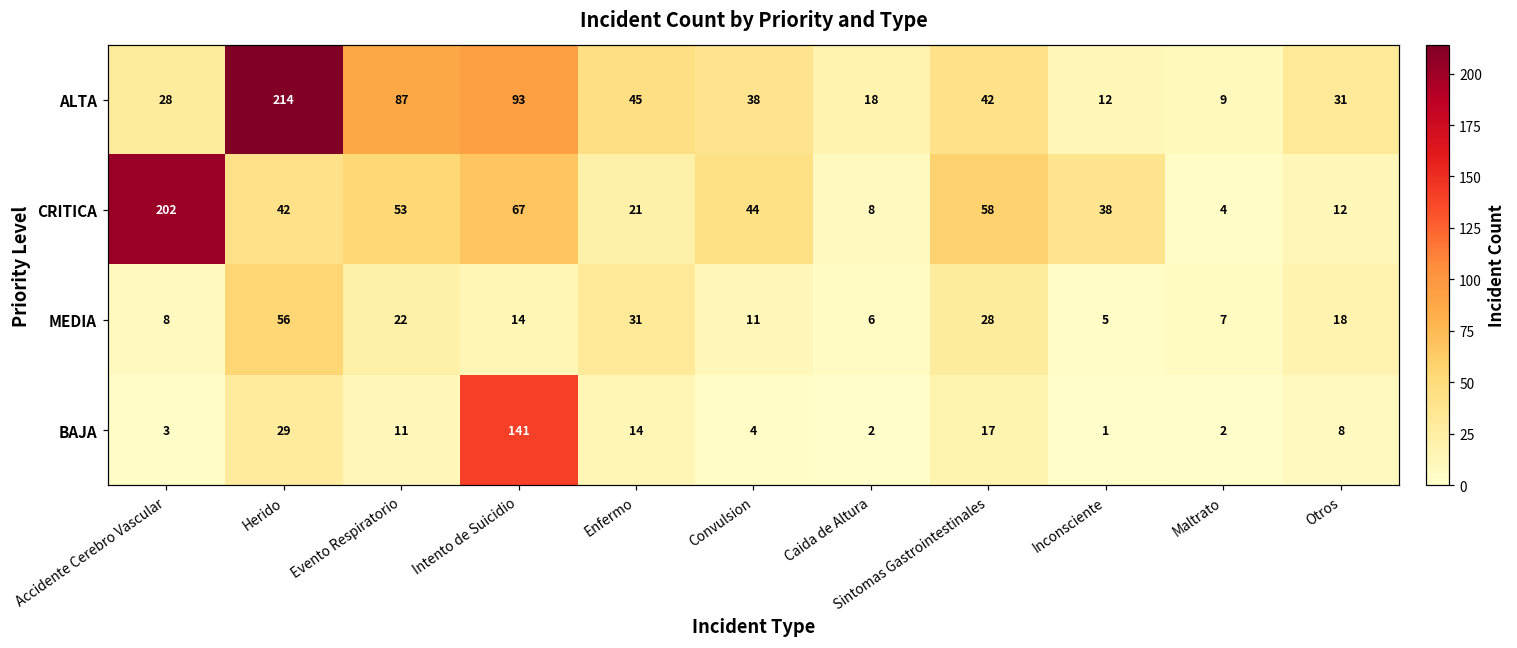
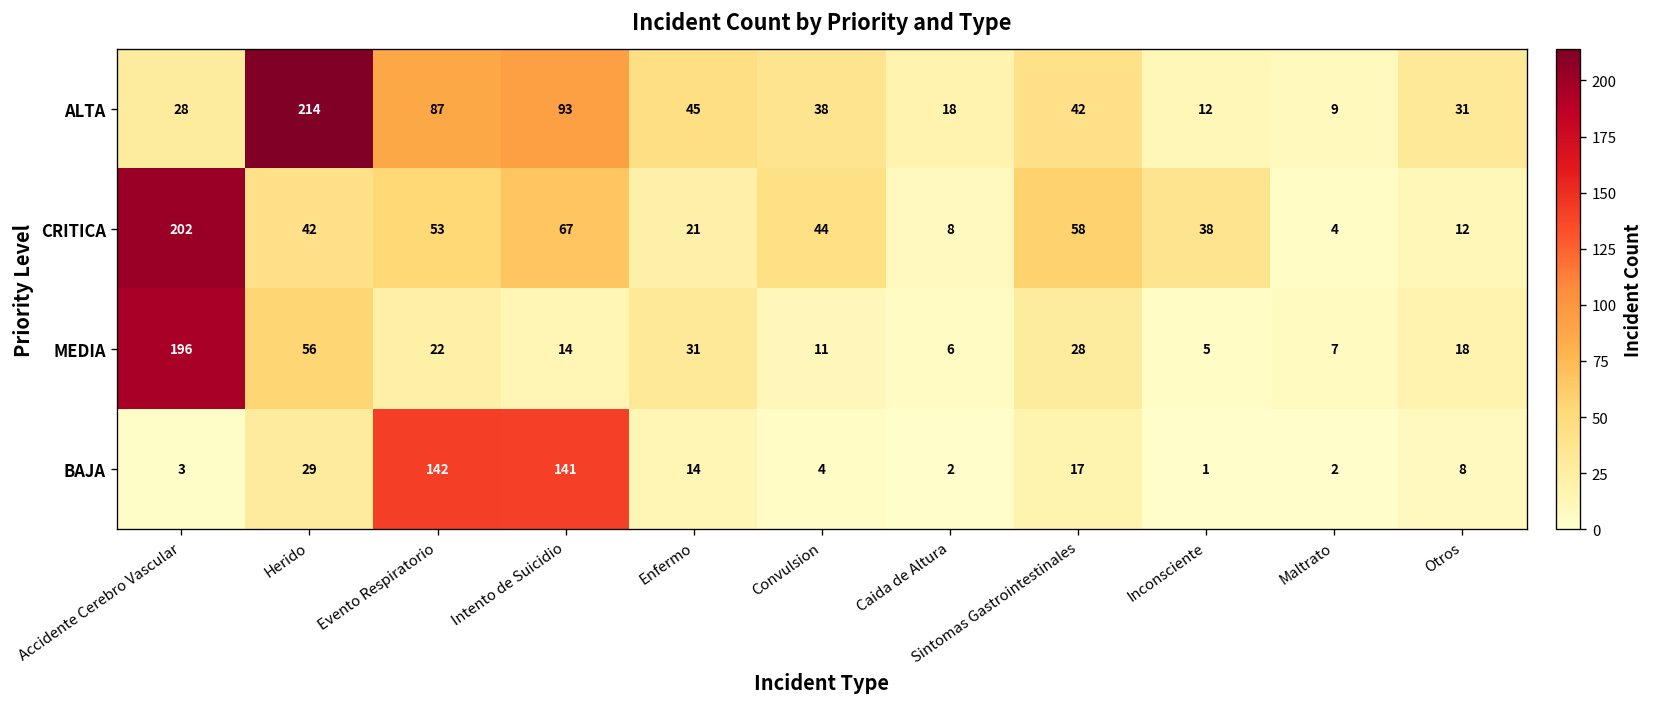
  {
    "ALTA": {
      "Accidente Cerebro Vascular": 28,
      "Herido": 214,
      "Evento Respiratorio": 87,
      "Intento de Suicidio": 93,
      "Enfermo": 45,
      "Convulsion": 38,
      "Caida de Altura": 18,
      "Sintomas Gastrointestinales": 42,
      "Inconsciente": 12,
      "Maltrato": 9,
      "Otros": 31
    },
    "CRITICA": {
      "Accidente Cerebro Vascular": 202,
      "Herido": 42,
      "Evento Respiratorio": 53,
      "Intento de Suicidio": 67,
      "Enfermo": 21,
      "Convulsion": 44,
      "Caida de Altura": 8,
      "Sintomas Gastrointestinales": 58,
      "Inconsciente": 38,
      "Maltrato": 4,
      "Otros": 12
    },
    "MEDIA": {
-     "Accidente Cerebro Vascular": 8,
+     "Accidente Cerebro Vascular": 196,
      "Herido": 56,
      "Evento Respiratorio": 22,
      "Intento de Suicidio": 14,
      "Enfermo": 31,
      "Convulsion": 11,
      "Caida de Altura": 6,
      "Sintomas Gastrointestinales": 28,
      "Inconsciente": 5,
      "Maltrato": 7,
      "Otros": 18
    },
    "BAJA": {
      "Accidente Cerebro Vascular": 3,
      "Herido": 29,
-     "Evento Respiratorio": 11,
+     "Evento Respiratorio": 142,
      "Intento de Suicidio": 141,
      "Enfermo": 14,
      "Convulsion": 4,
      "Caida de Altura": 2,
      "Sintomas Gastrointestinales": 17,
      "Inconsciente": 1,
      "Maltrato": 2,
      "Otros": 8
    }
  }
